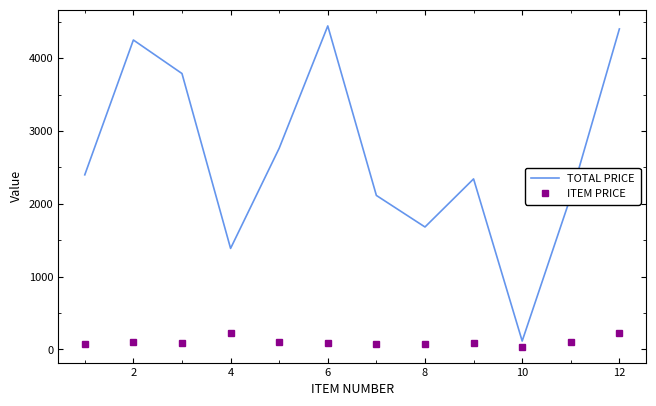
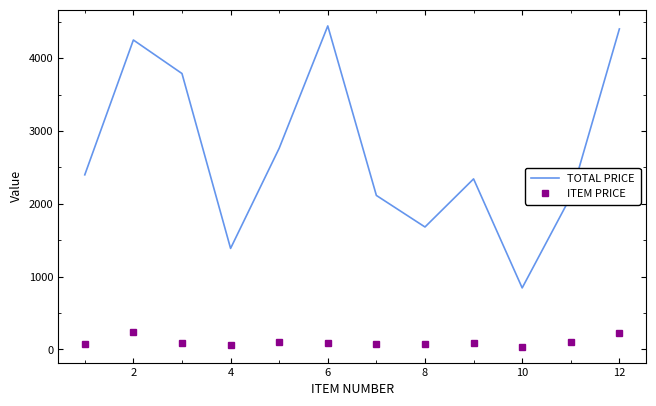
  {
    "TOTAL PRICE": {
      "2": 4200,
      "4": 1400,
      "6": 4400,
      "8": 1700,
-     "10": 100,
+     "10": 800,
      "12": 4400
    },
    "ITEM PRICE": {
-     "2": 100,
-     "4": 200,
+     "2": 200,
+     "4": 100,
      "6": 100,
      "8": 100,
      "10": 0,
      "12": 200
    }
  }
